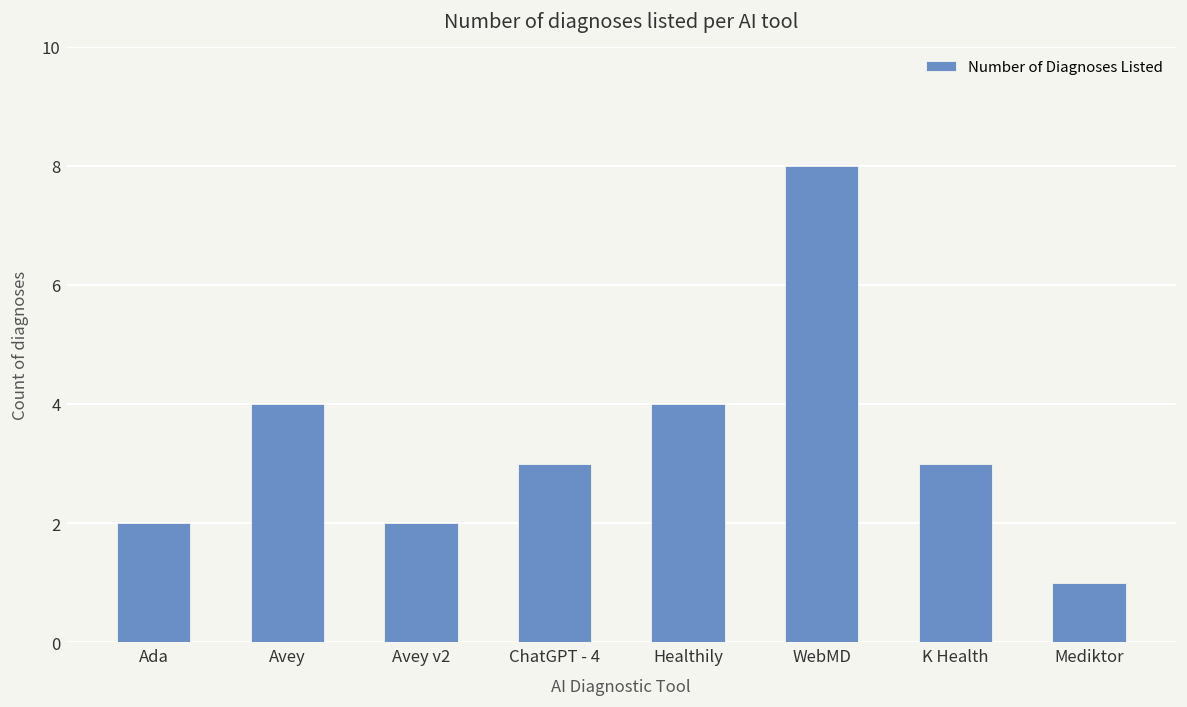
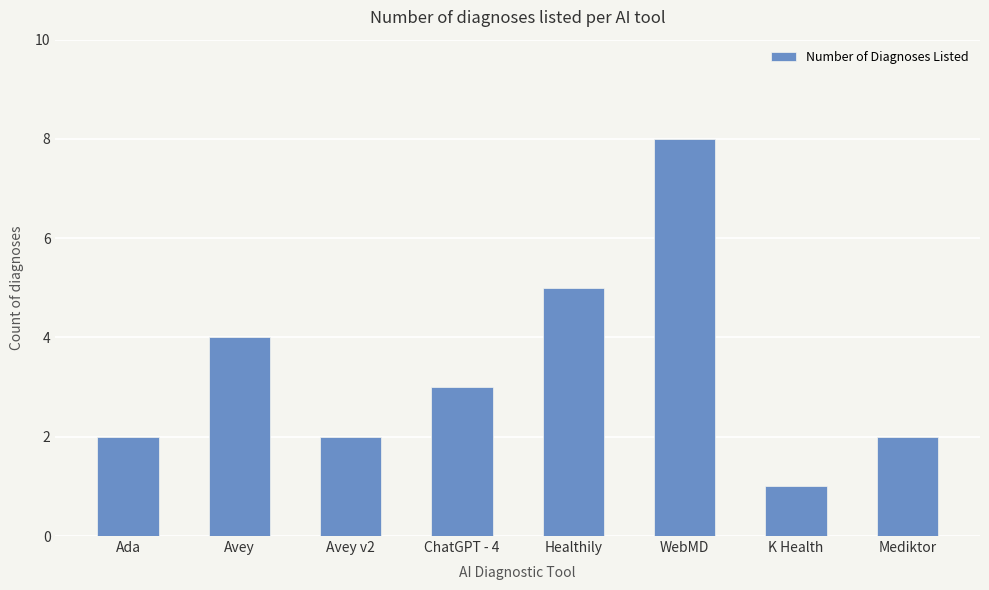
  {
    "Ada": 2,
    "Avey": 4,
    "Avey v2": 2,
    "ChatGPT - 4": 3,
-   "Healthily": 4,
+   "Healthily": 5,
    "WebMD": 8,
-   "K Health": 3,
-   "Mediktor": 1
+   "K Health": 1,
+   "Mediktor": 2
  }
